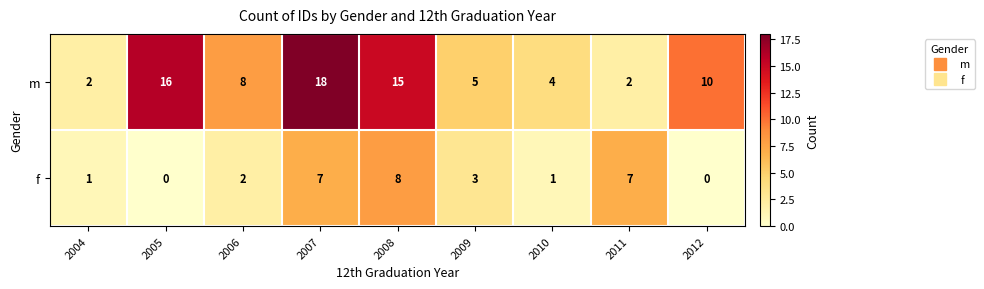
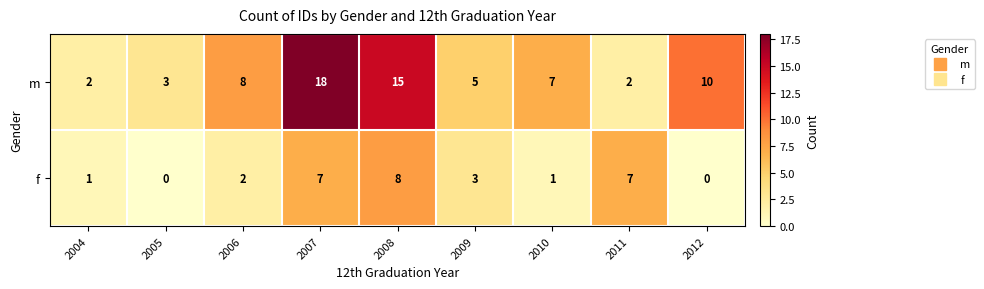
  {
    "m": {
      "2004": 2,
-     "2005": 16,
+     "2005": 3,
      "2006": 8,
      "2007": 18,
      "2008": 15,
      "2009": 5,
-     "2010": 4,
+     "2010": 7,
      "2011": 2,
      "2012": 10
    },
    "f": {
      "2004": 1,
      "2005": 0,
      "2006": 2,
      "2007": 7,
      "2008": 8,
      "2009": 3,
      "2010": 1,
      "2011": 7,
      "2012": 0
    }
  }
